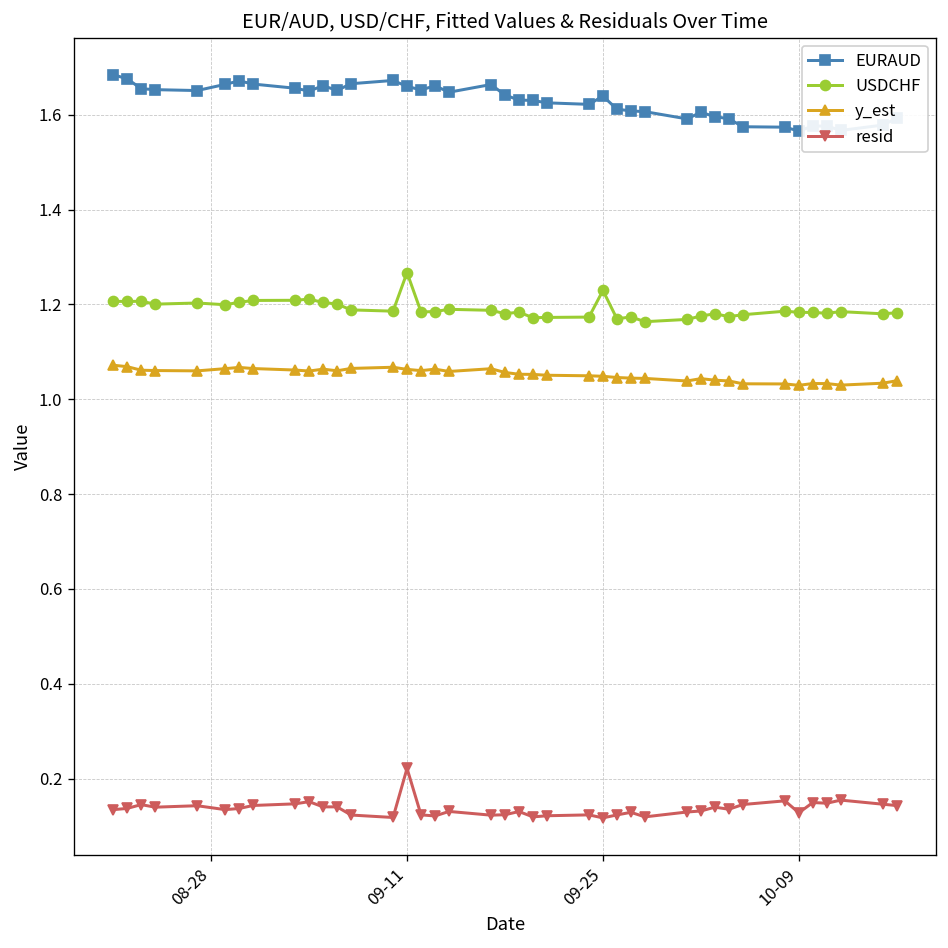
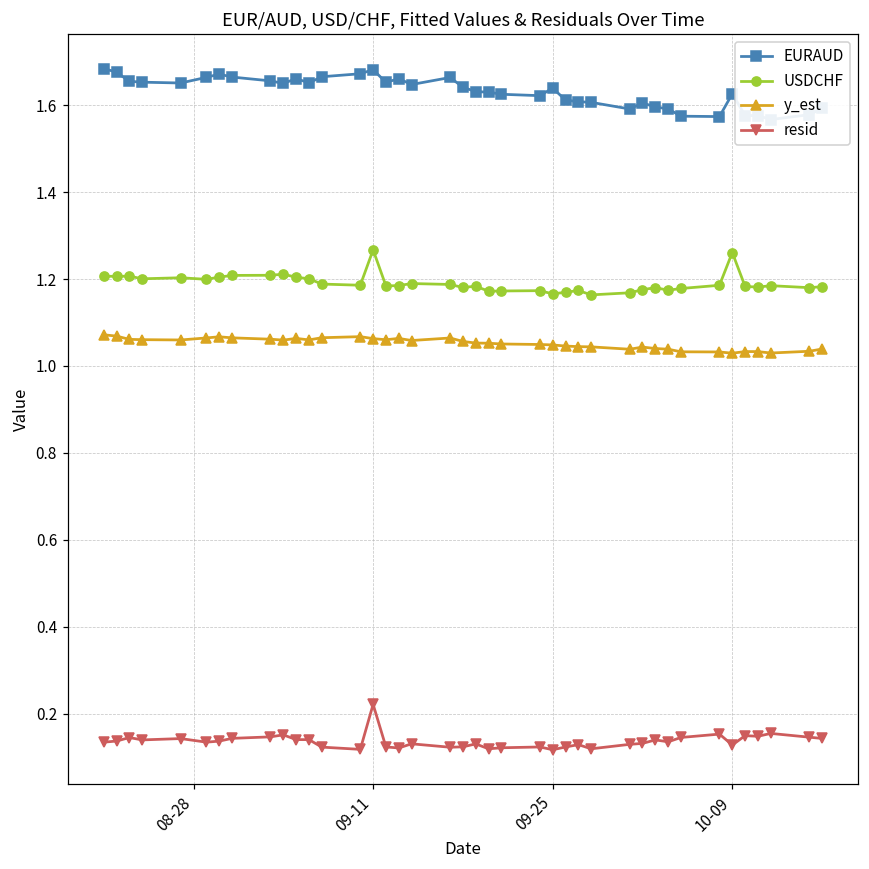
  {
    "EURAUD": {
-     "09-11": 1.66,
+     "09-11": 1.68,
      "09-25": 1.64,
-     "10-09": 1.57
+     "10-09": 1.63
    },
    "USDCHF": {
      "09-11": 1.27,
-     "09-25": 1.23,
-     "10-09": 1.18
+     "09-25": 1.17,
+     "10-09": 1.26
    },
    "y_est": {
      "09-11": 1.06,
      "09-25": 1.05,
      "10-09": 1.03
    },
    "resid": {
      "09-11": 0.22,
      "09-25": 0.12,
      "10-09": 0.13
    }
  }
